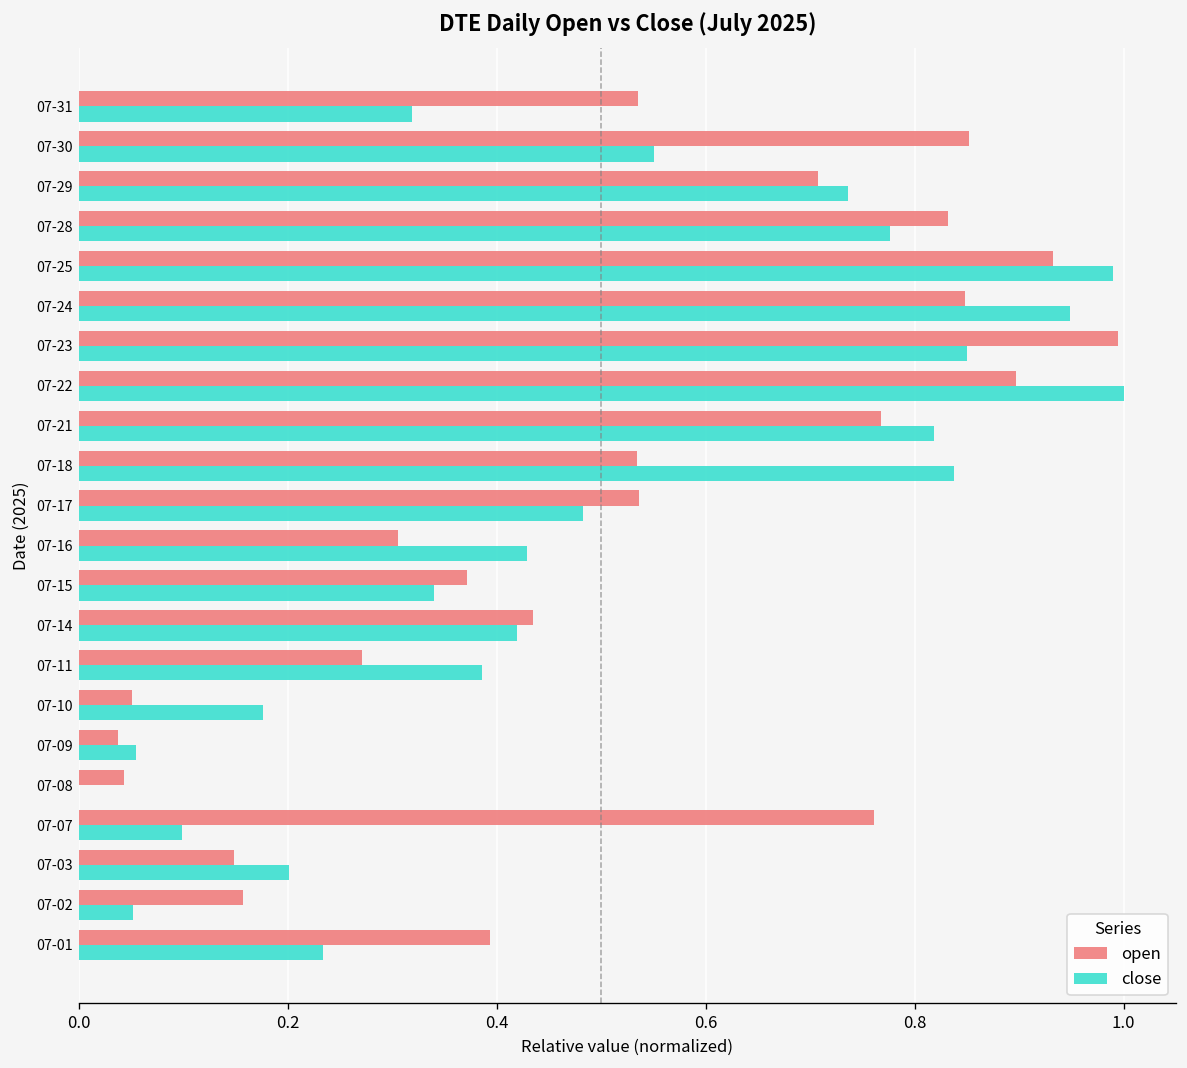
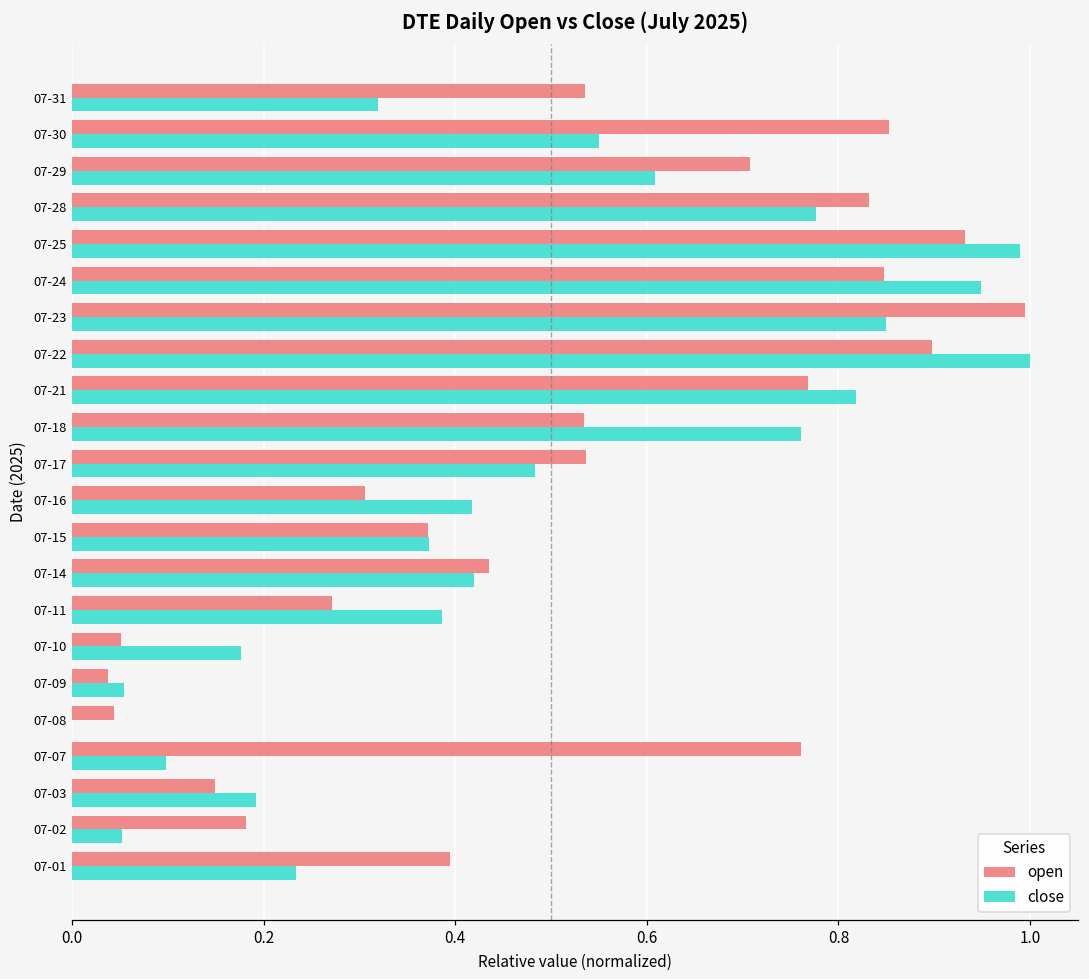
  {
    "open": {
      "07-31": 0.54,
      "07-30": 0.85,
      "07-29": 0.71,
      "07-28": 0.83,
      "07-25": 0.93,
      "07-24": 0.85,
      "07-23": 0.99,
      "07-22": 0.90,
      "07-21": 0.77,
      "07-18": 0.53,
      "07-17": 0.54,
      "07-16": 0.31,
      "07-15": 0.37,
      "07-14": 0.44,
      "07-11": 0.27,
      "07-10": 0.05,
      "07-09": 0.04,
      "07-08": 0.04,
      "07-07": 0.76,
      "07-03": 0.15,
-     "07-02": 0.16,
+     "07-02": 0.18,
      "07-01": 0.39
    },
    "close": {
      "07-31": 0.32,
      "07-30": 0.55,
-     "07-29": 0.74,
+     "07-29": 0.61,
      "07-28": 0.78,
      "07-25": 0.99,
      "07-24": 0.95,
      "07-23": 0.85,
      "07-22": 1.00,
      "07-21": 0.82,
-     "07-18": 0.84,
+     "07-18": 0.76,
      "07-17": 0.48,
-     "07-16": 0.43,
-     "07-15": 0.34,
+     "07-16": 0.42,
+     "07-15": 0.37,
      "07-14": 0.42,
      "07-11": 0.39,
      "07-10": 0.18,
      "07-09": 0.05,
      "07-08": 0.00,
      "07-07": 0.10,
-     "07-03": 0.20,
+     "07-03": 0.19,
      "07-02": 0.05,
      "07-01": 0.23
    }
  }
